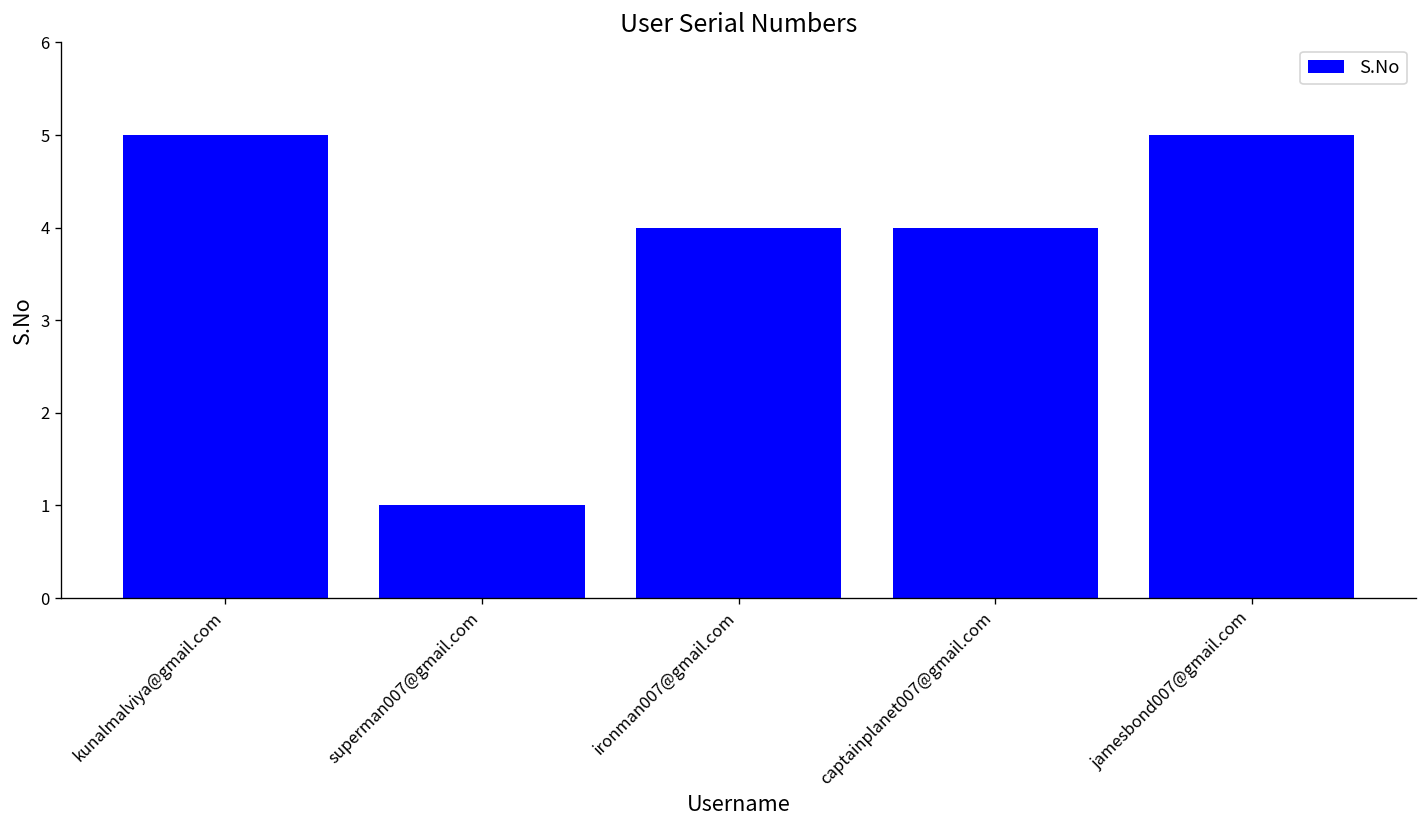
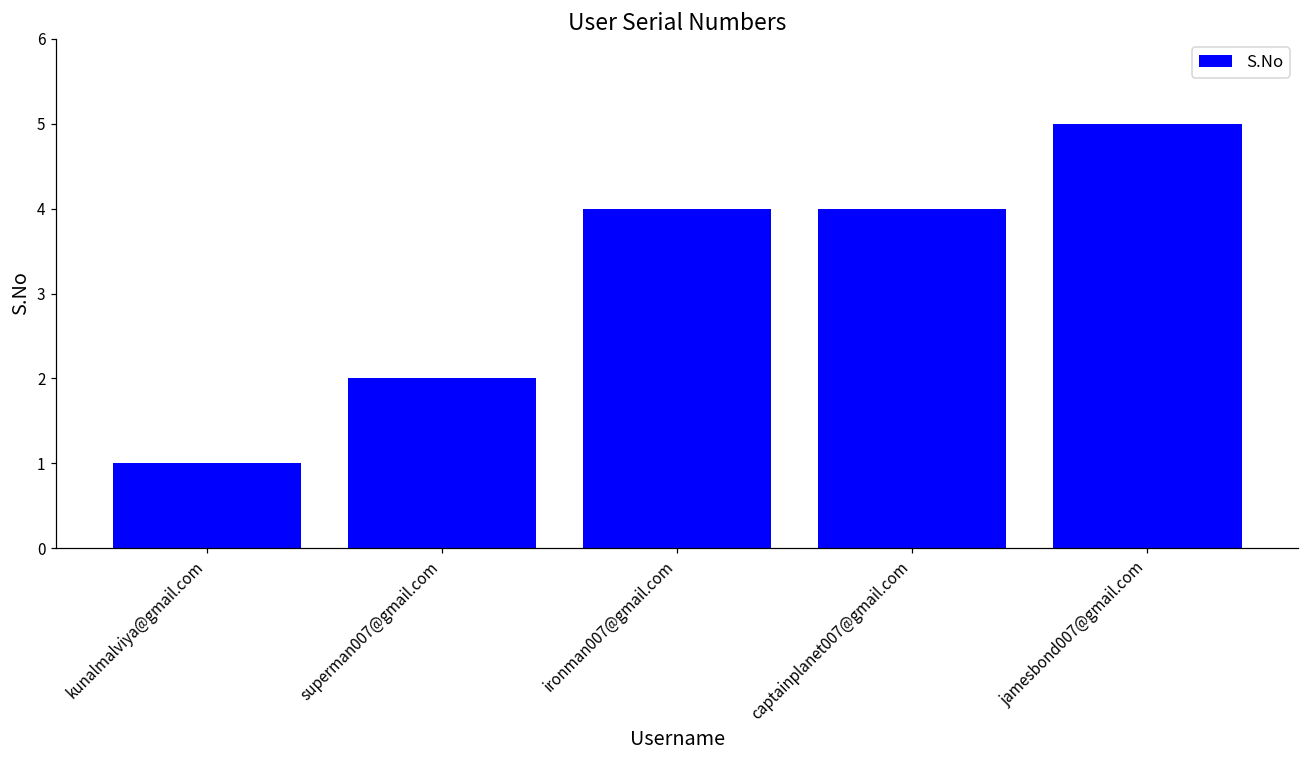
  {
-   "kunalmalviya@gmail.com": 5,
-   "superman007@gmail.com": 1,
+   "kunalmalviya@gmail.com": 1,
+   "superman007@gmail.com": 2,
    "ironman007@gmail.com": 4,
    "captainplanet007@gmail.com": 4,
    "jamesbond007@gmail.com": 5
  }
